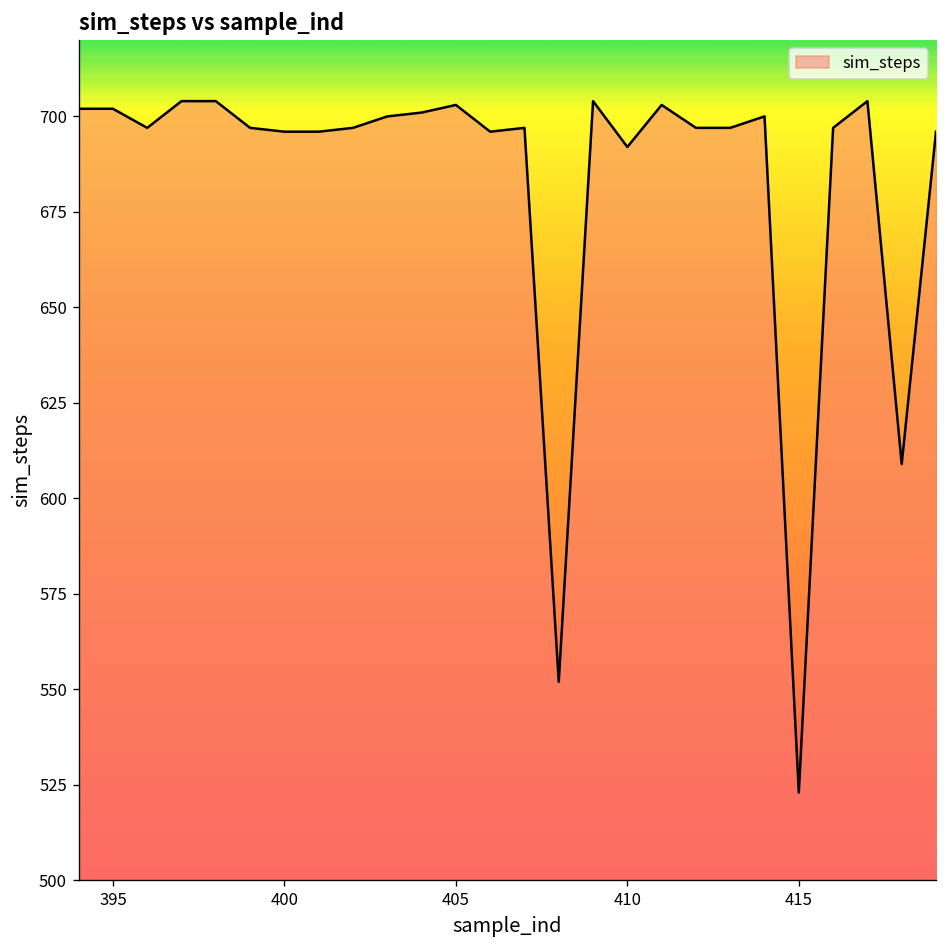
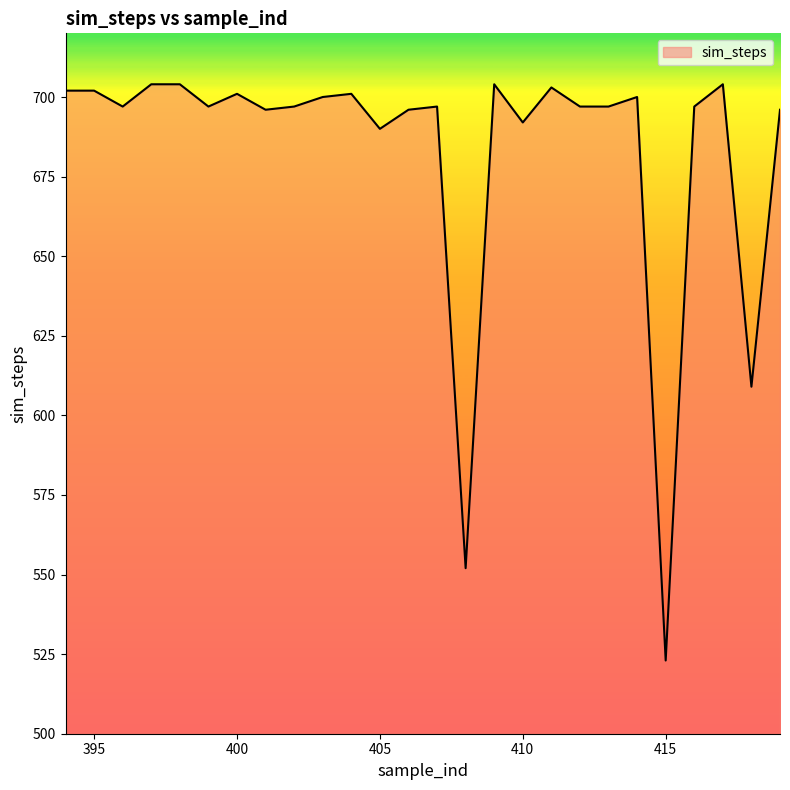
  {
    "395": 702,
-   "400": 696,
-   "405": 703,
+   "400": 701,
+   "405": 690,
    "410": 692,
    "415": 523
  }
